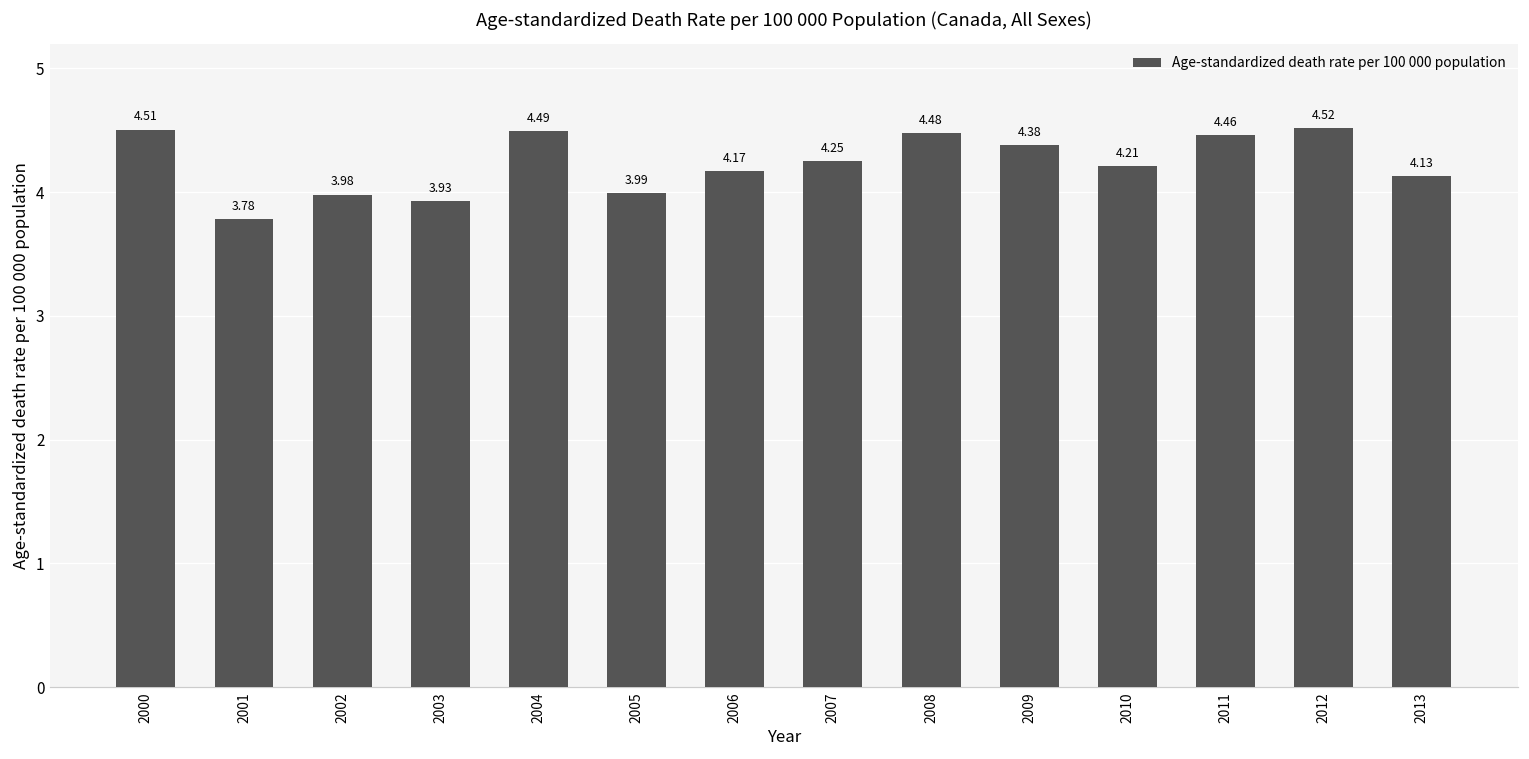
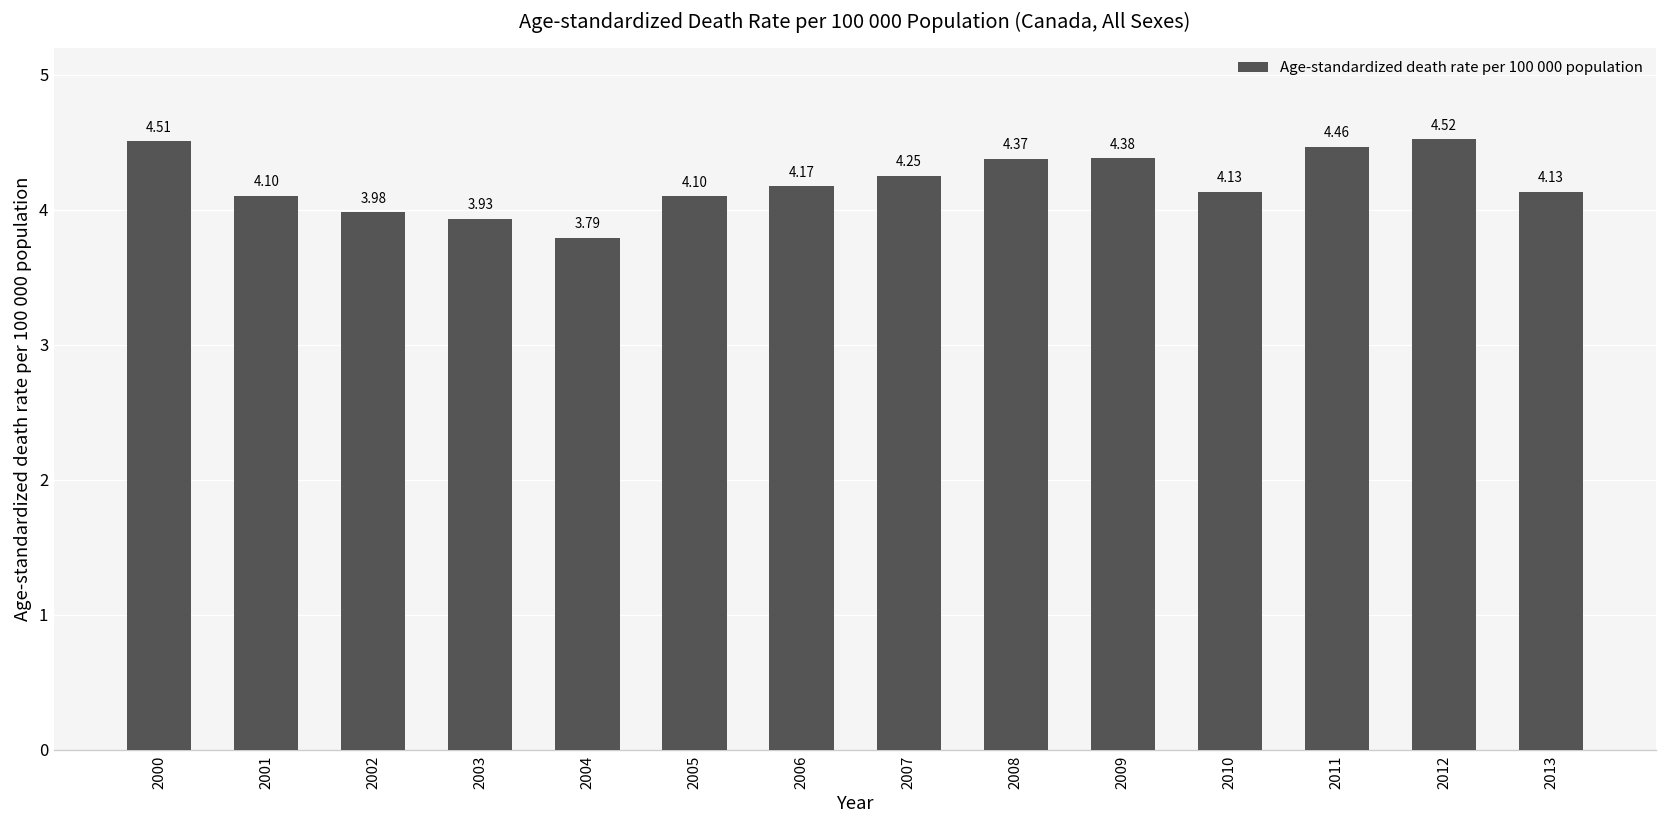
  {
    "2000": 4.51,
-   "2001": 3.78,
+   "2001": 4.10,
    "2002": 3.98,
    "2003": 3.93,
-   "2004": 4.49,
-   "2005": 3.99,
+   "2004": 3.79,
+   "2005": 4.10,
    "2006": 4.17,
    "2007": 4.25,
-   "2008": 4.48,
+   "2008": 4.37,
    "2009": 4.38,
-   "2010": 4.21,
+   "2010": 4.13,
    "2011": 4.46,
    "2012": 4.52,
    "2013": 4.13
  }
